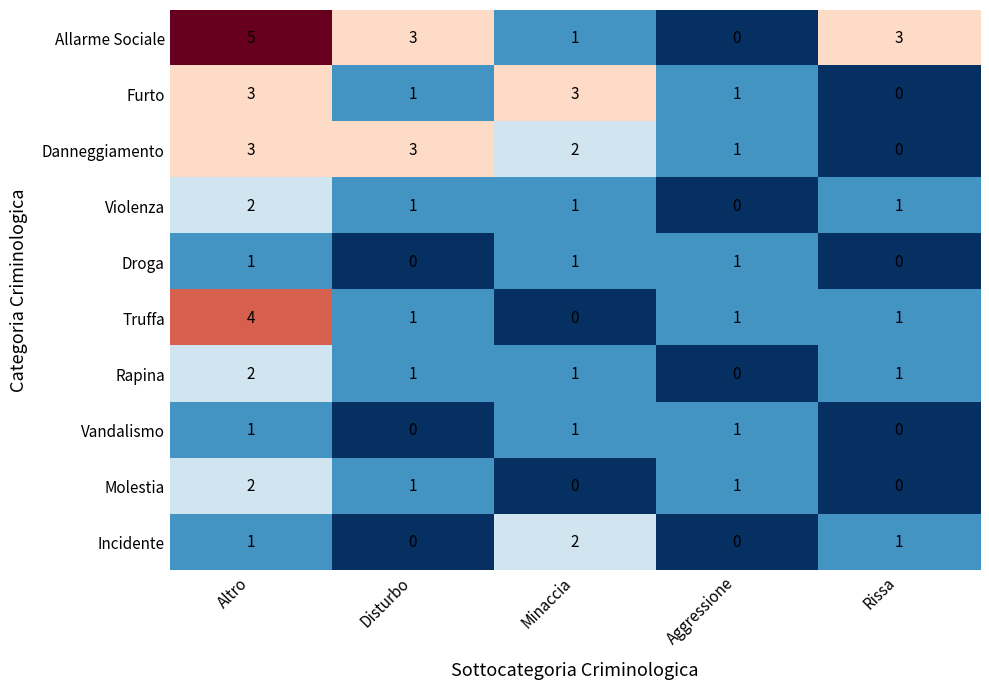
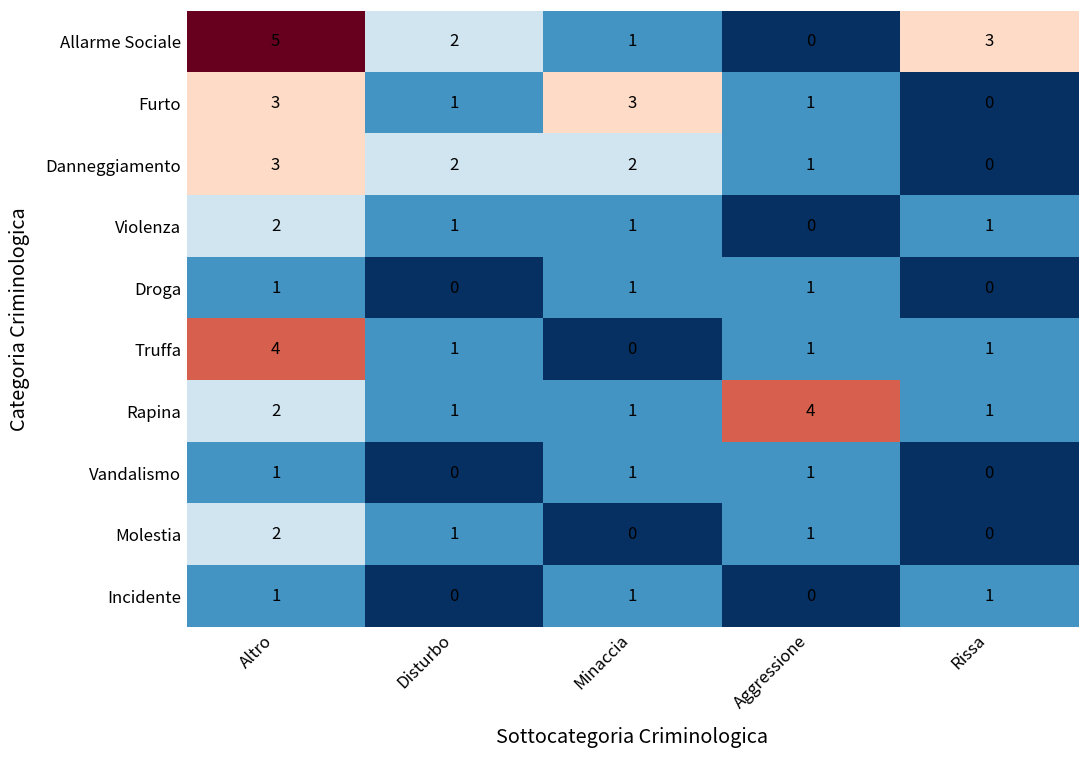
  {
    "Allarme Sociale": {
      "Altro": 5,
-     "Disturbo": 3,
+     "Disturbo": 2,
      "Minaccia": 1,
      "Aggressione": 0,
      "Rissa": 3
    },
    "Furto": {
      "Altro": 3,
      "Disturbo": 1,
      "Minaccia": 3,
      "Aggressione": 1,
      "Rissa": 0
    },
    "Danneggiamento": {
      "Altro": 3,
-     "Disturbo": 3,
+     "Disturbo": 2,
      "Minaccia": 2,
      "Aggressione": 1,
      "Rissa": 0
    },
    "Violenza": {
      "Altro": 2,
      "Disturbo": 1,
      "Minaccia": 1,
      "Aggressione": 0,
      "Rissa": 1
    },
    "Droga": {
      "Altro": 1,
      "Disturbo": 0,
      "Minaccia": 1,
      "Aggressione": 1,
      "Rissa": 0
    },
    "Truffa": {
      "Altro": 4,
      "Disturbo": 1,
      "Minaccia": 0,
      "Aggressione": 1,
      "Rissa": 1
    },
    "Rapina": {
      "Altro": 2,
      "Disturbo": 1,
      "Minaccia": 1,
-     "Aggressione": 0,
+     "Aggressione": 4,
      "Rissa": 1
    },
    "Vandalismo": {
      "Altro": 1,
      "Disturbo": 0,
      "Minaccia": 1,
      "Aggressione": 1,
      "Rissa": 0
    },
    "Molestia": {
      "Altro": 2,
      "Disturbo": 1,
      "Minaccia": 0,
      "Aggressione": 1,
      "Rissa": 0
    },
    "Incidente": {
      "Altro": 1,
      "Disturbo": 0,
-     "Minaccia": 2,
+     "Minaccia": 1,
      "Aggressione": 0,
      "Rissa": 1
    }
  }
